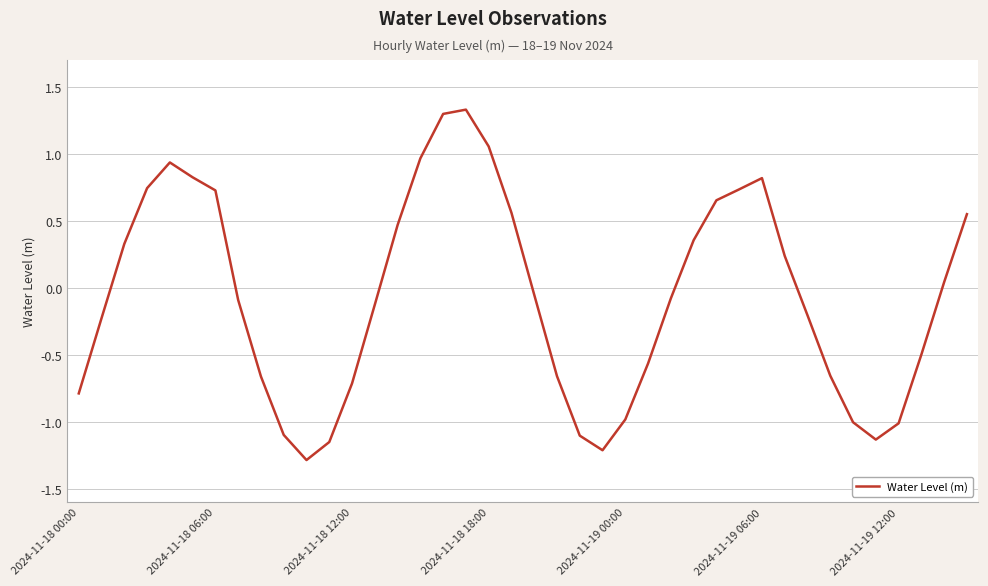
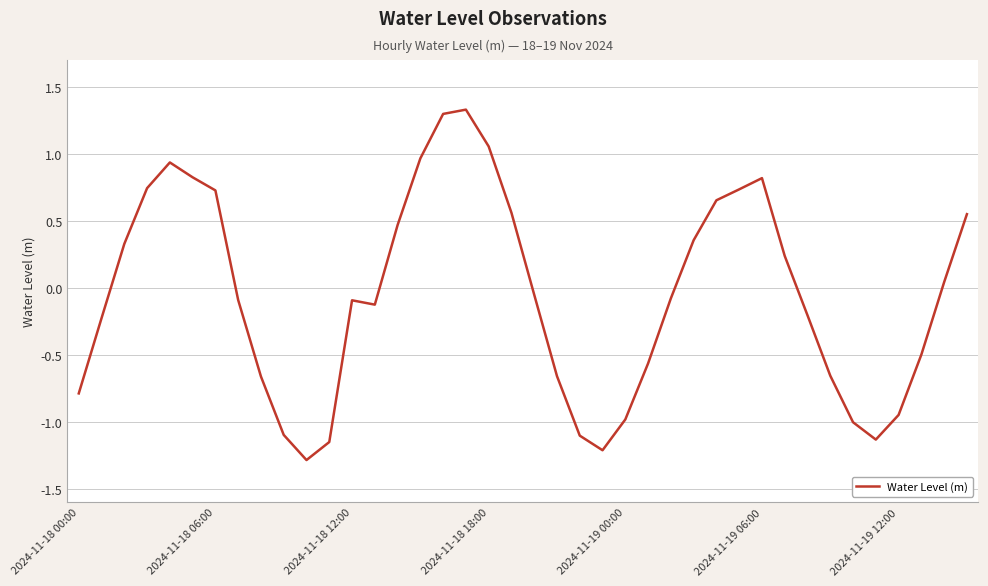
  {
    "2024-11-18 00:00": -0.79,
    "2024-11-18 06:00": 0.73,
-   "2024-11-18 12:00": -0.71,
+   "2024-11-18 12:00": -0.09,
    "2024-11-18 18:00": 1.05,
    "2024-11-19 00:00": -0.98,
    "2024-11-19 06:00": 0.82,
-   "2024-11-19 12:00": -1.01
+   "2024-11-19 12:00": -0.95
  }
